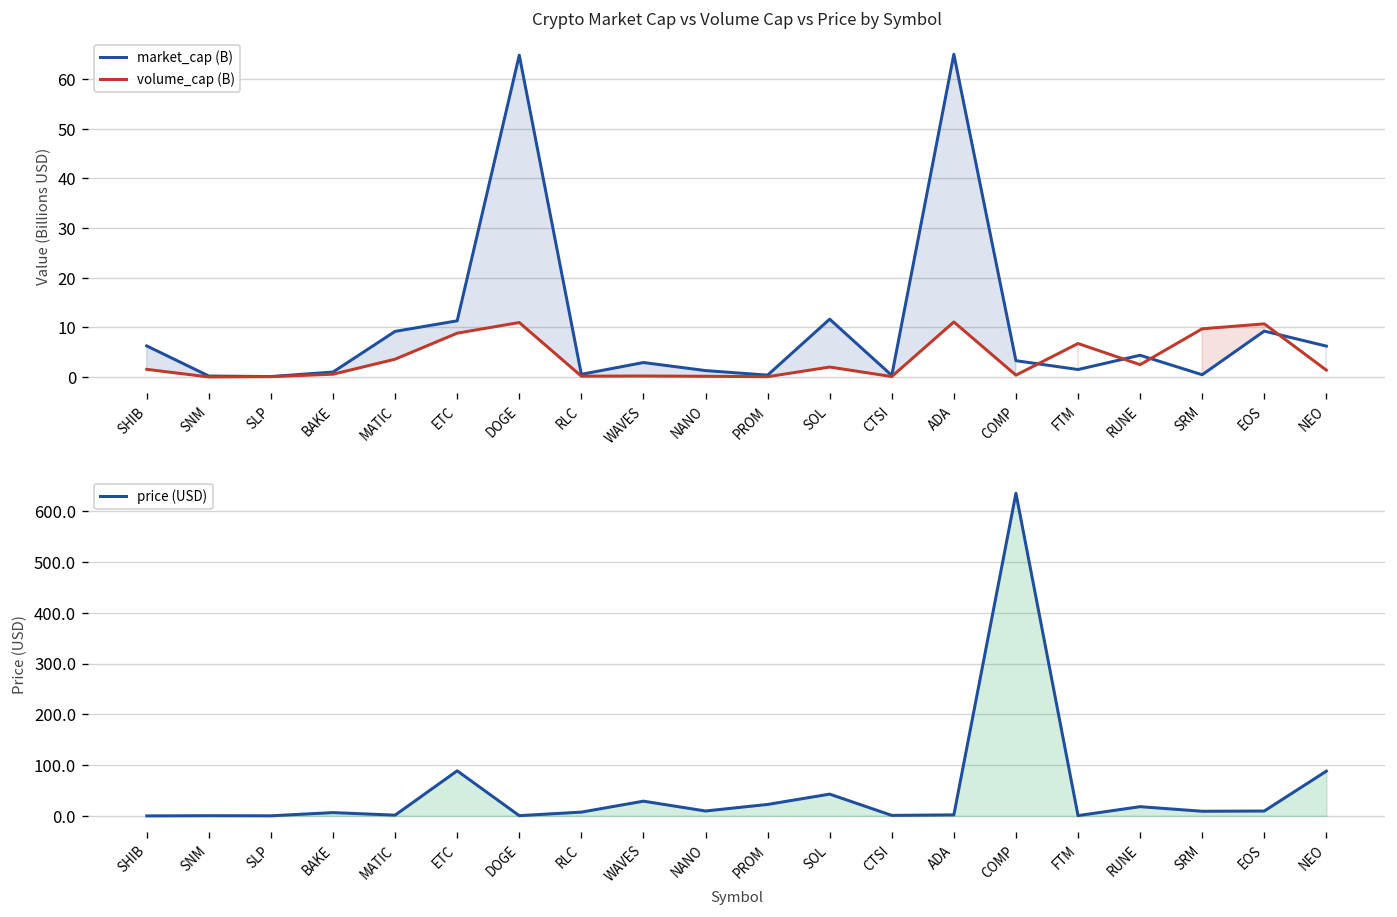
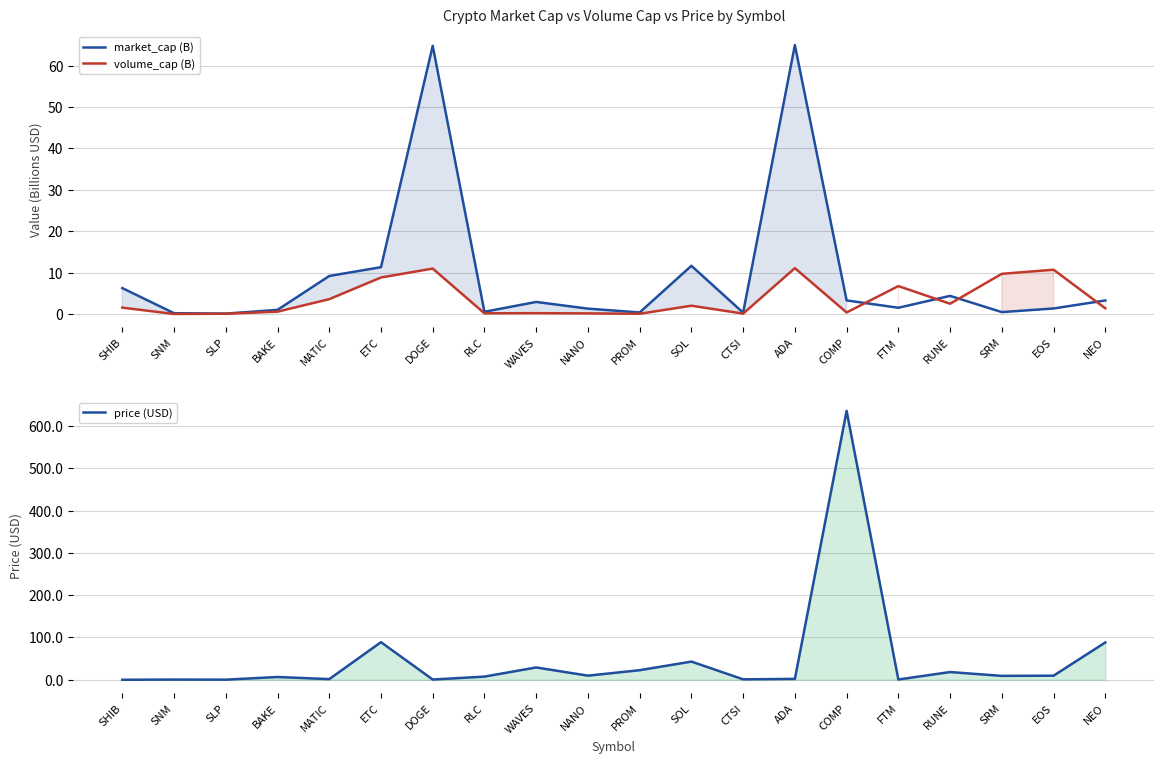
  {
    "Crypto Market Cap vs Volume Cap vs Price by Symbol": {
      "market_cap (B)": {
        "SHIB": 6,
        "MATIC": 9,
        "ETC": 11,
        "DOGE": 65,
        "WAVES": 3,
        "NANO": 1,
        "SOL": 12,
        "ADA": 65,
        "COMP": 3,
        "FTM": 2,
        "RUNE": 4,
        "SRM": 0,
-       "EOS": 9,
-       "NEO": 6
+       "EOS": 1,
+       "NEO": 3
      },
      "volume_cap (B)": {
        "SHIB": 2,
        "MATIC": 4,
        "ETC": 9,
        "DOGE": 11,
        "WAVES": 0,
        "NANO": 0,
        "SOL": 2,
        "ADA": 11,
        "COMP": 0,
        "FTM": 7,
        "RUNE": 2,
        "SRM": 10,
        "EOS": 11,
        "NEO": 1
      }
    }
  }
